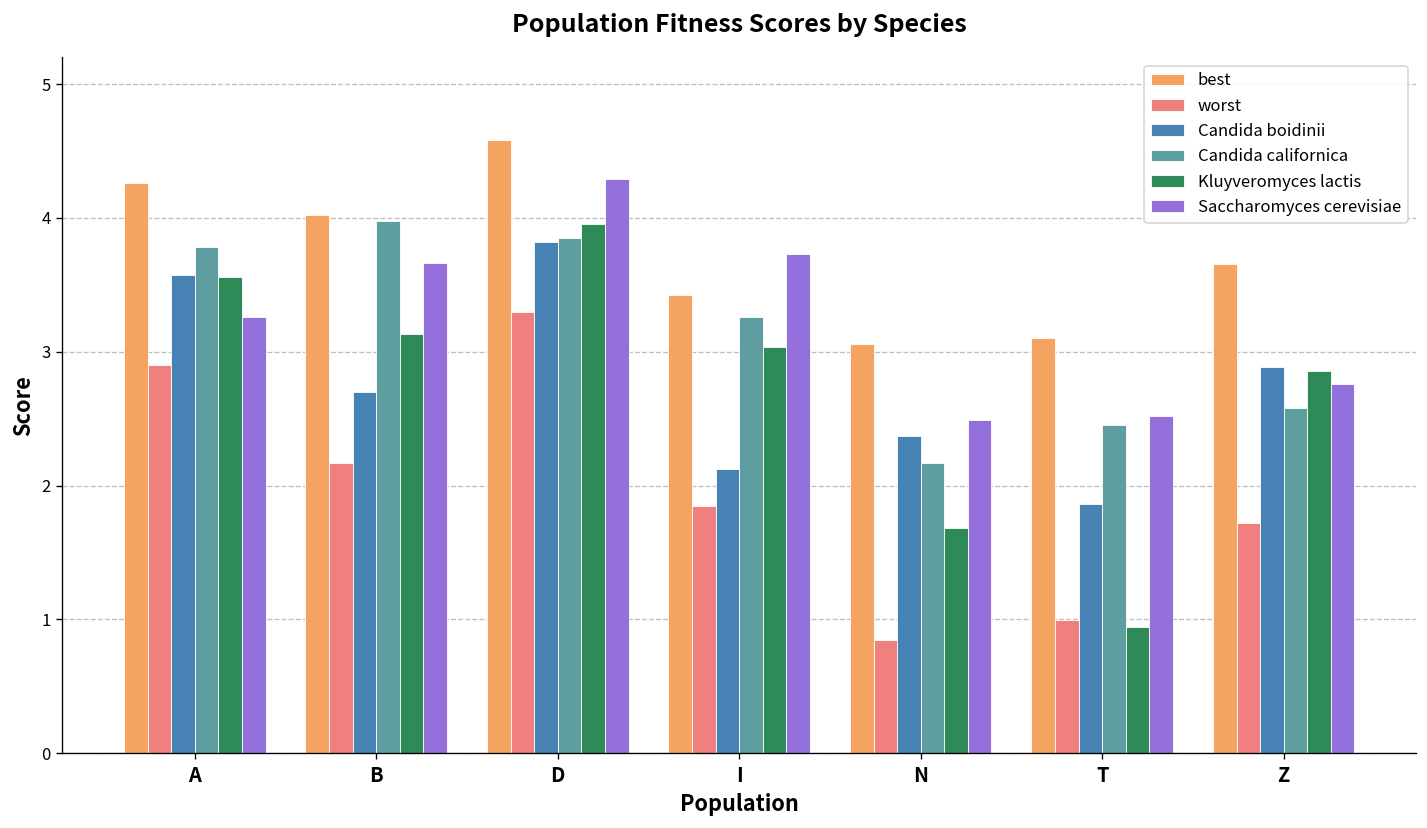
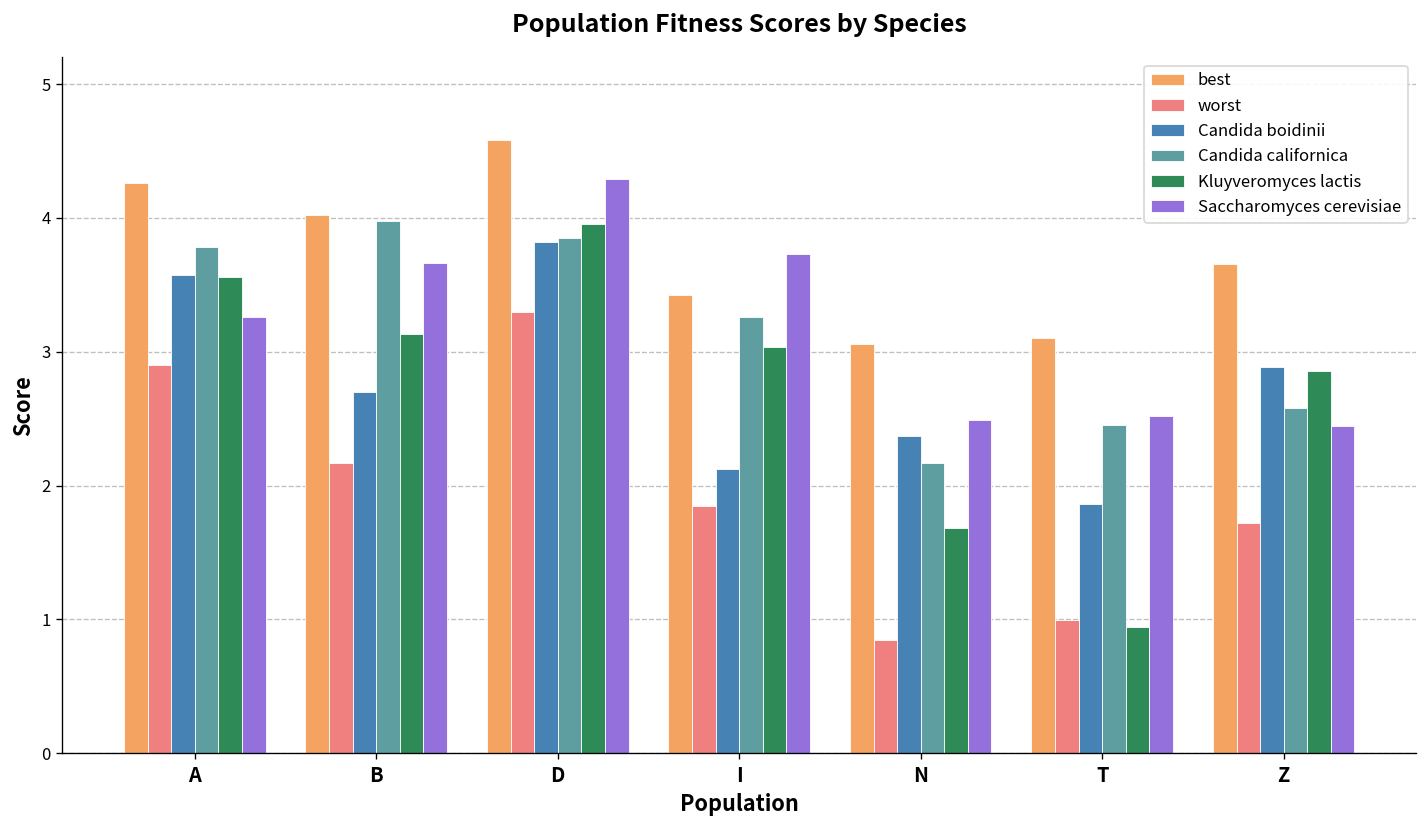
  {
    "Kluyveromyces lactis": {
      "A": 3.56,
      "B": 3.14,
      "D": 3.95,
      "I": 3.04,
      "N": 1.68,
      "T": 0.94,
      "Z": 2.86
    },
    "Saccharomyces cerevisiae": {
      "A": 3.26,
      "B": 3.66,
      "D": 4.30,
      "I": 3.73,
      "N": 2.49,
      "T": 2.52,
-     "Z": 2.76
+     "Z": 2.44
    }
  }
